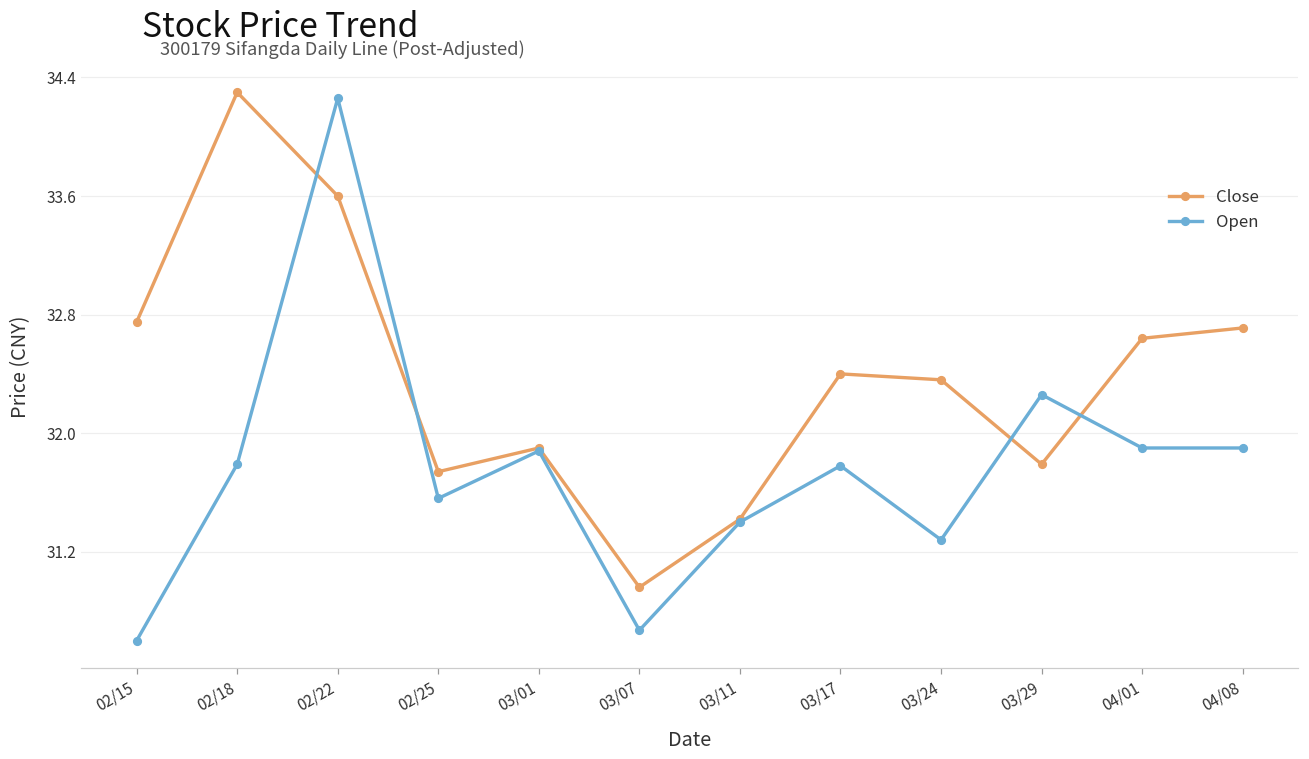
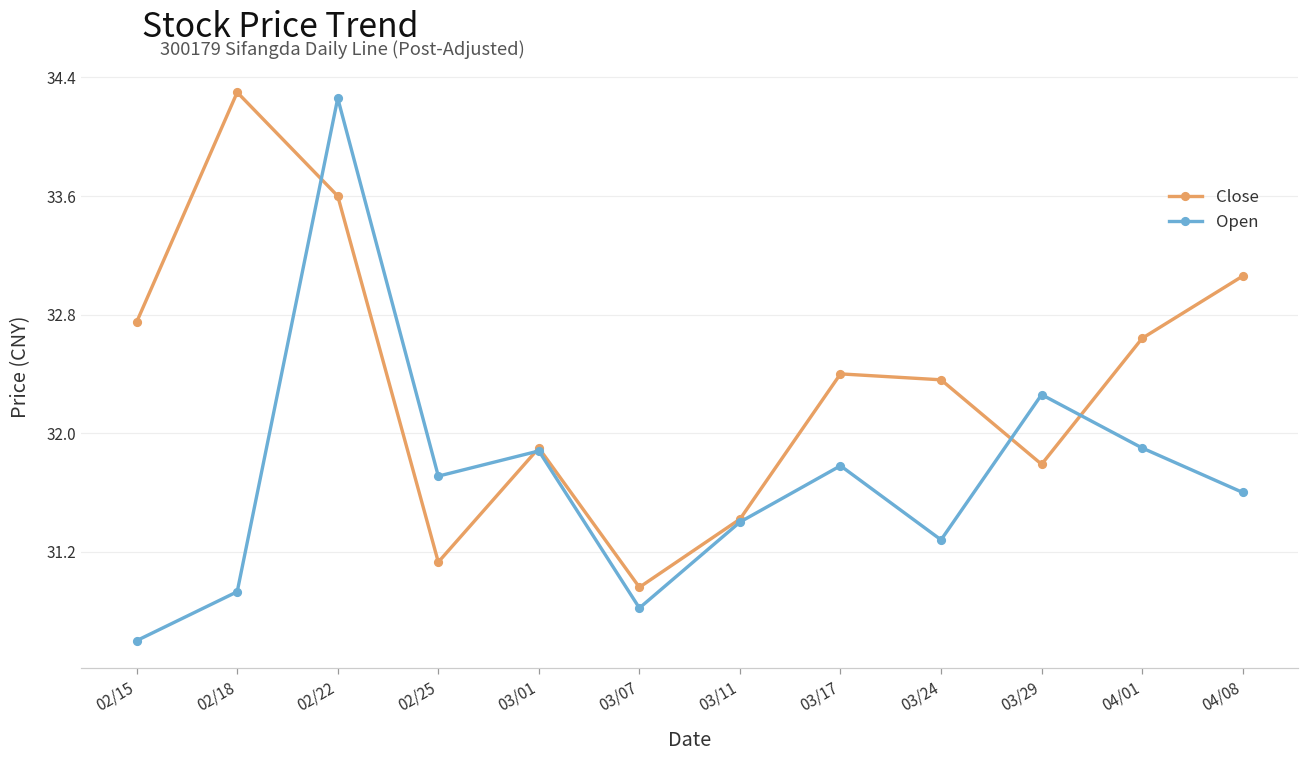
  {
    "Close": {
      "02/15": 32.75,
      "02/18": 34.30,
      "02/22": 33.60,
-     "02/25": 31.74,
+     "02/25": 31.13,
      "03/01": 31.90,
      "03/07": 30.96,
      "03/11": 31.42,
      "03/17": 32.40,
      "03/24": 32.36,
      "03/29": 31.79,
      "04/01": 32.64,
-     "04/08": 32.71
+     "04/08": 33.06
    },
    "Open": {
      "02/15": 30.60,
-     "02/18": 31.79,
+     "02/18": 30.93,
      "02/22": 34.26,
-     "02/25": 31.56,
+     "02/25": 31.71,
      "03/01": 31.88,
-     "03/07": 30.67,
+     "03/07": 30.82,
      "03/11": 31.40,
      "03/17": 31.78,
      "03/24": 31.28,
      "03/29": 32.26,
      "04/01": 31.90,
-     "04/08": 31.9
+     "04/08": 31.6
    }
  }
